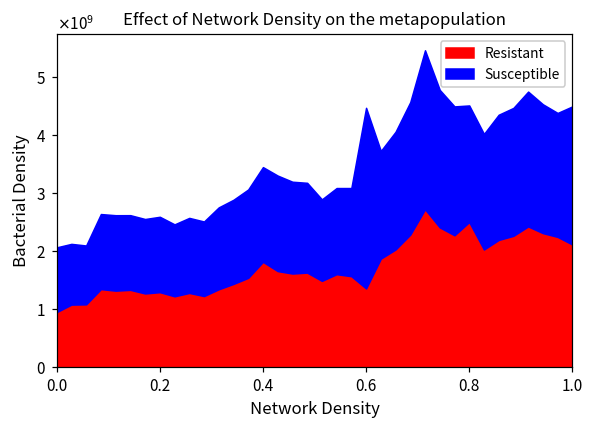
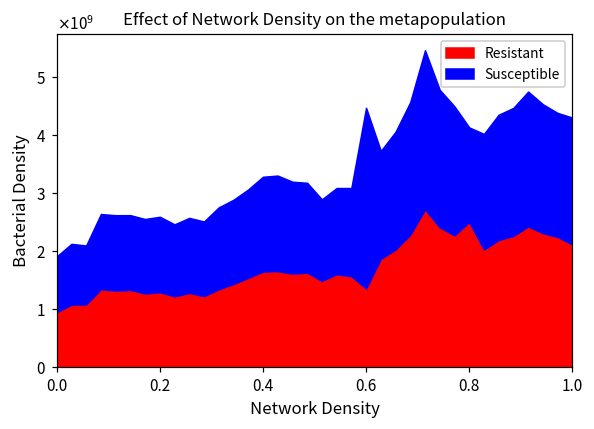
  {
    "Resistant": {
-     "0.4": 1800000000
+     "0.4": 1600000000
    },
    "Susceptible": {
-     "0.0": 1100000000,
+     "0.0": 1000000000,
      "0.2": 1300000000,
      "0.4": 1600000000,
      "0.6": 3100000000,
-     "0.8": 2000000000,
-     "1.0": 2400000000
+     "0.8": 1600000000,
+     "1.0": 2200000000
    }
  }
